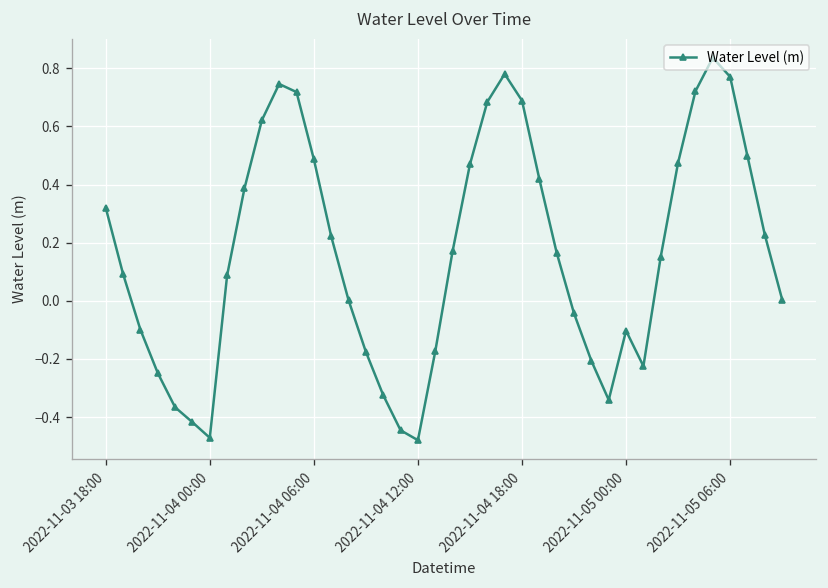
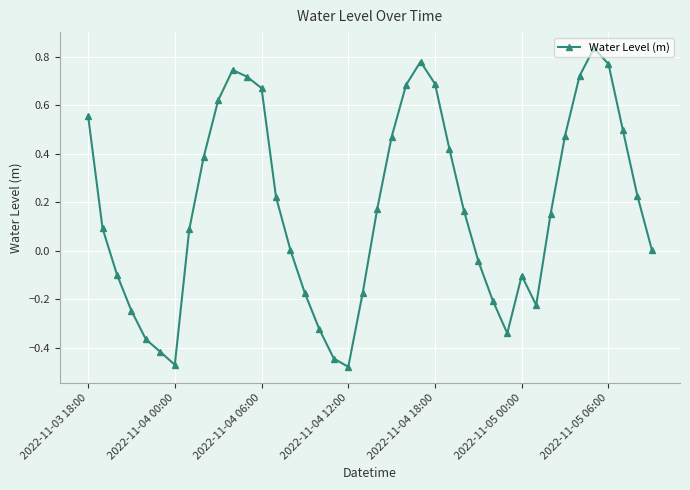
  {
-   "2022-11-03 18:00": 0.32,
+   "2022-11-03 18:00": 0.56,
    "2022-11-04 00:00": -0.47,
-   "2022-11-04 06:00": 0.49,
+   "2022-11-04 06:00": 0.67,
    "2022-11-04 12:00": -0.48,
    "2022-11-04 18:00": 0.69,
    "2022-11-05 00:00": -0.10,
    "2022-11-05 06:00": 0.77
  }
